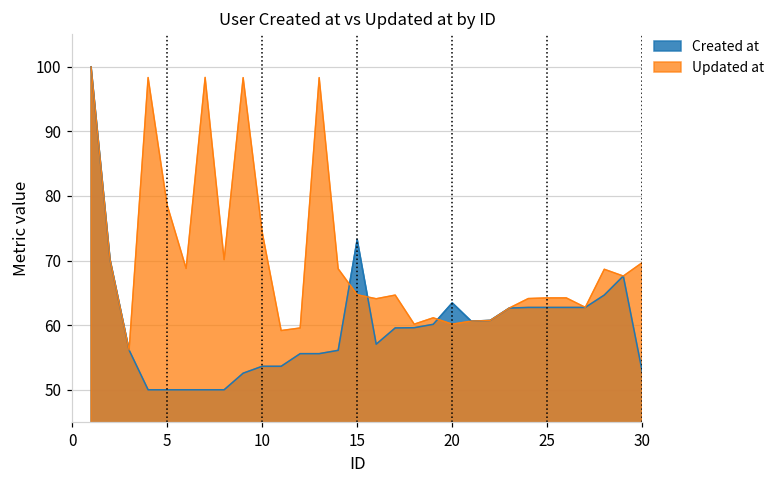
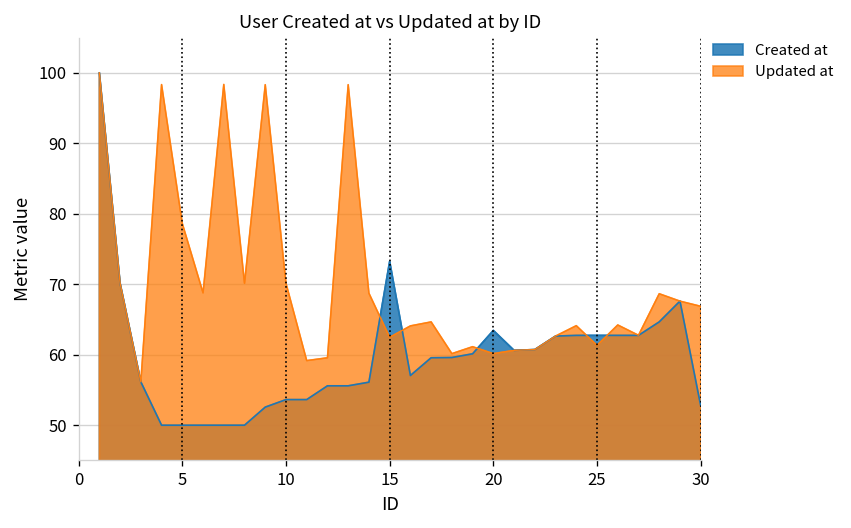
  {
    "Created at": {
      "5": 50,
      "10": 54,
      "15": 73,
      "20": 63,
      "25": 63,
      "30": 53
    },
    "Updated at": {
      "5": 79,
-     "10": 74,
-     "15": 65,
+     "10": 70,
+     "15": 62,
      "20": 60,
-     "25": 64,
-     "30": 70
+     "25": 61,
+     "30": 67
    }
  }
